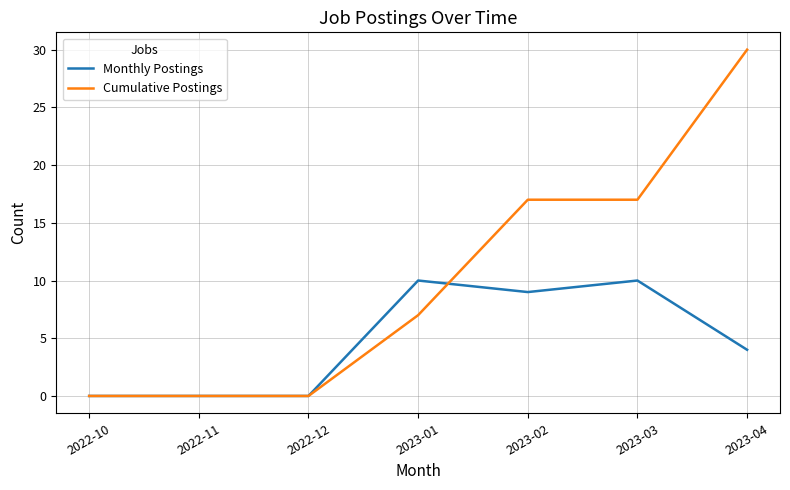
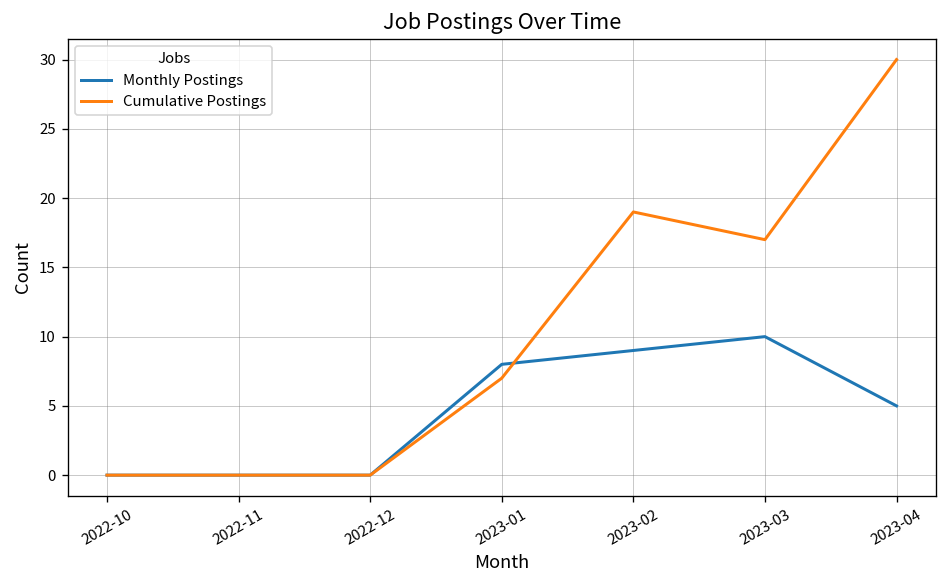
  {
    "Monthly Postings": {
-     "2023-01": 10,
+     "2023-01": 8,
      "2023-02": 9,
      "2023-03": 10,
-     "2023-04": 4
+     "2023-04": 5
    },
    "Cumulative Postings": {
      "2023-01": 7,
-     "2023-02": 17,
+     "2023-02": 19,
      "2023-03": 17,
      "2023-04": 30
    }
  }
